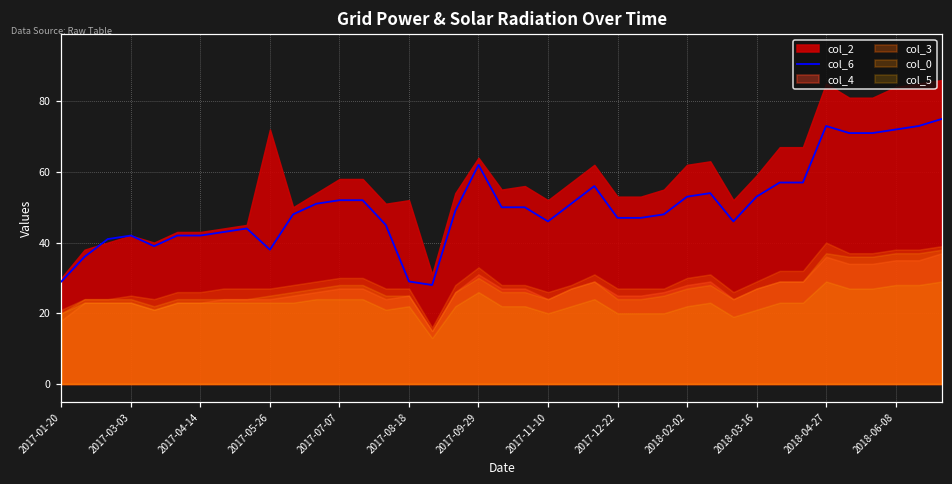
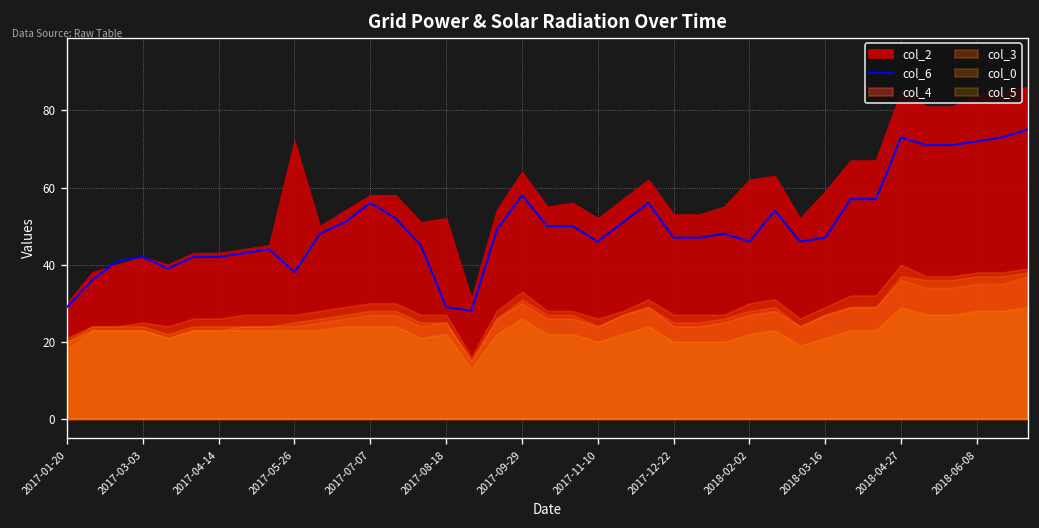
  {
    "col_6": {
      "2017-01-20": 29,
      "2017-04-14": 42,
      "2017-05-26": 38,
-     "2017-07-07": 52,
+     "2017-07-07": 56,
      "2017-08-18": 29,
-     "2017-09-29": 62,
+     "2017-09-29": 58,
      "2017-11-10": 46,
      "2017-12-22": 47,
-     "2018-02-02": 53,
-     "2018-03-16": 53,
+     "2018-02-02": 46,
+     "2018-03-16": 47,
      "2018-04-27": 73,
      "2018-06-08": 72
    },
    "col_2": {
      "2017-01-20": 30,
      "2017-04-14": 43,
      "2017-05-26": 72,
      "2017-07-07": 58,
      "2017-08-18": 52,
      "2017-09-29": 64,
      "2017-11-10": 52,
      "2017-12-22": 53,
      "2018-02-02": 62,
      "2018-03-16": 59
    }
  }
